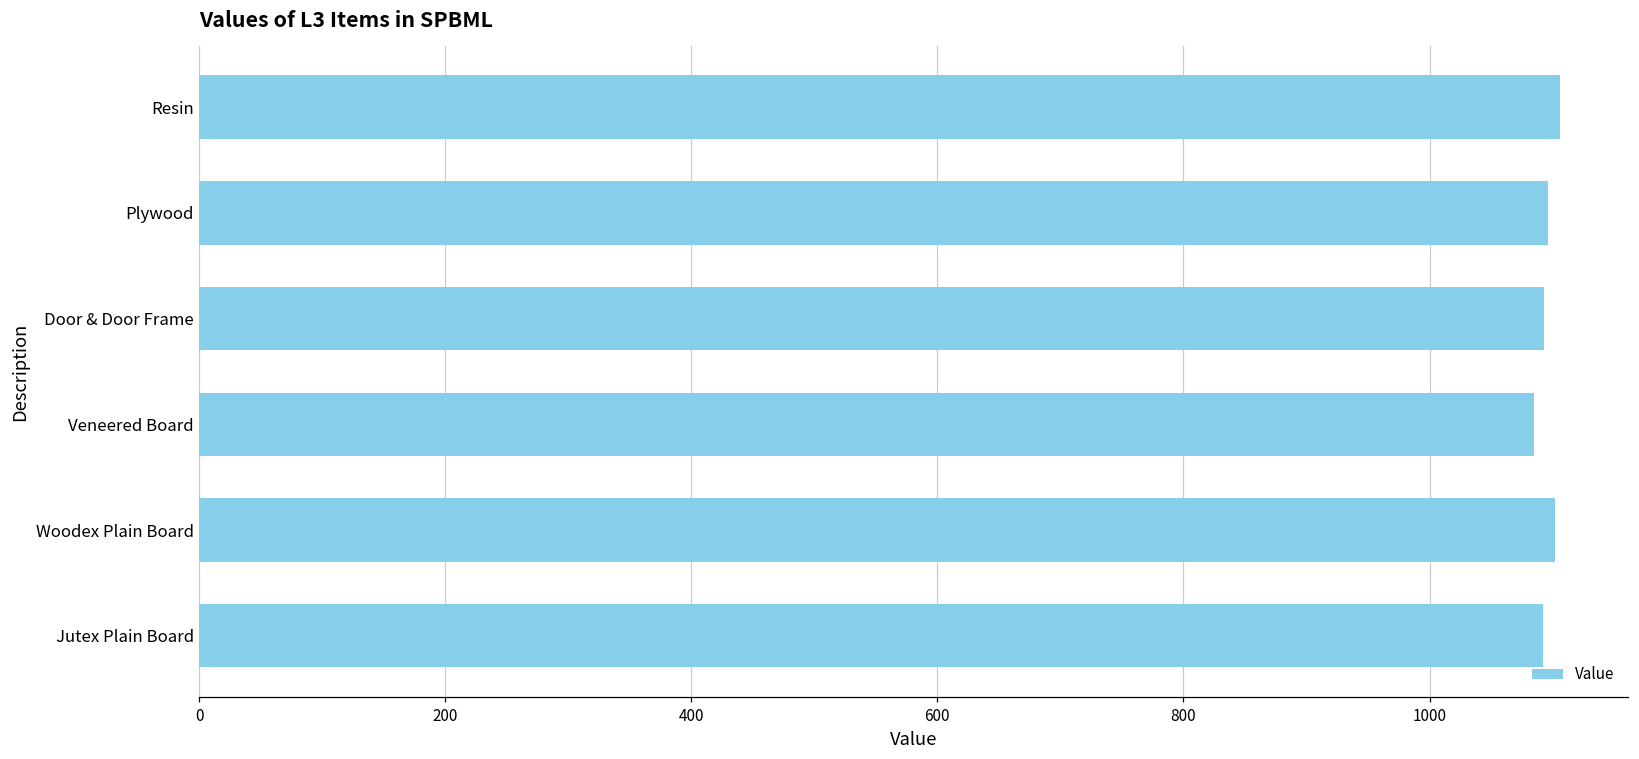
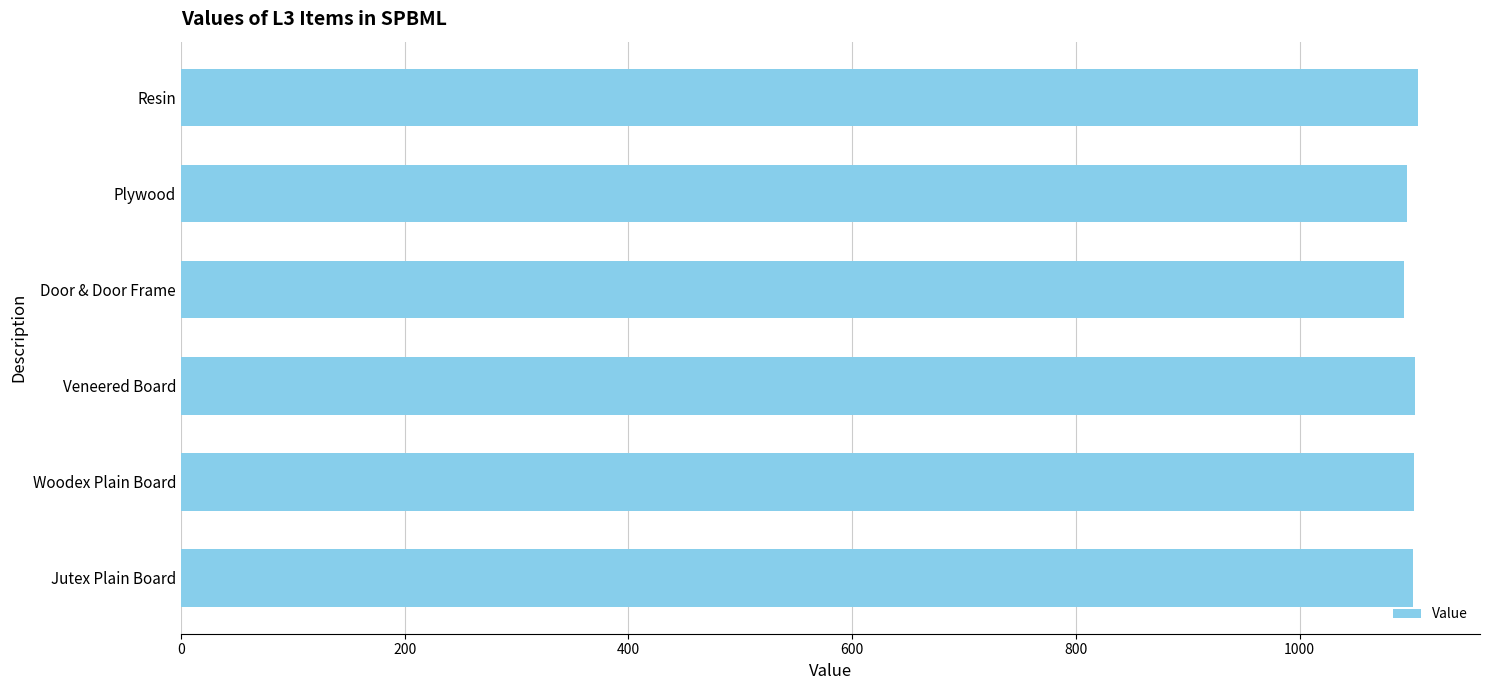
  {
    "Resin": 1106,
    "Plywood": 1096,
    "Door & Door Frame": 1093,
-   "Veneered Board": 1085,
+   "Veneered Board": 1103,
    "Woodex Plain Board": 1102,
-   "Jutex Plain Board": 1092
+   "Jutex Plain Board": 1101
  }
